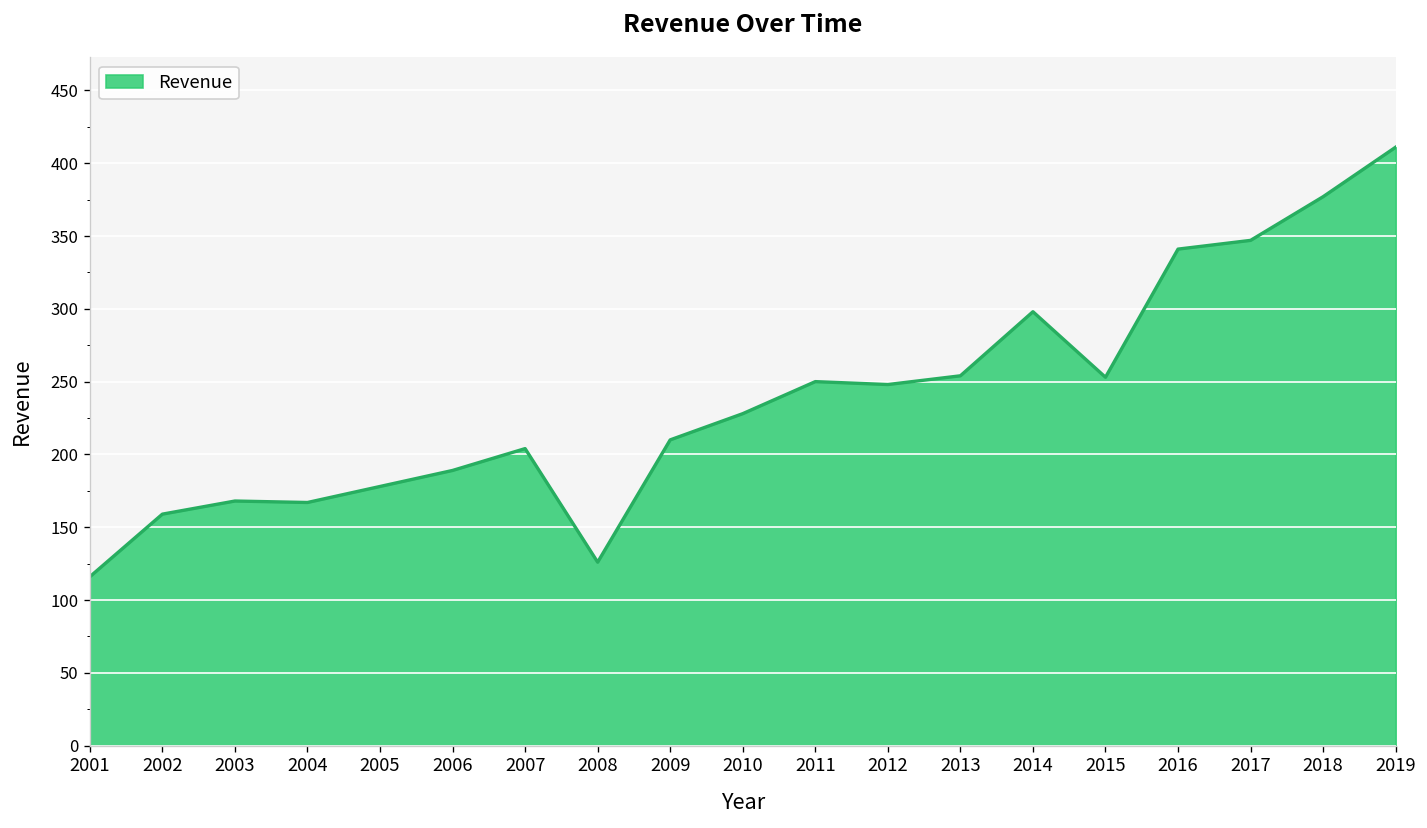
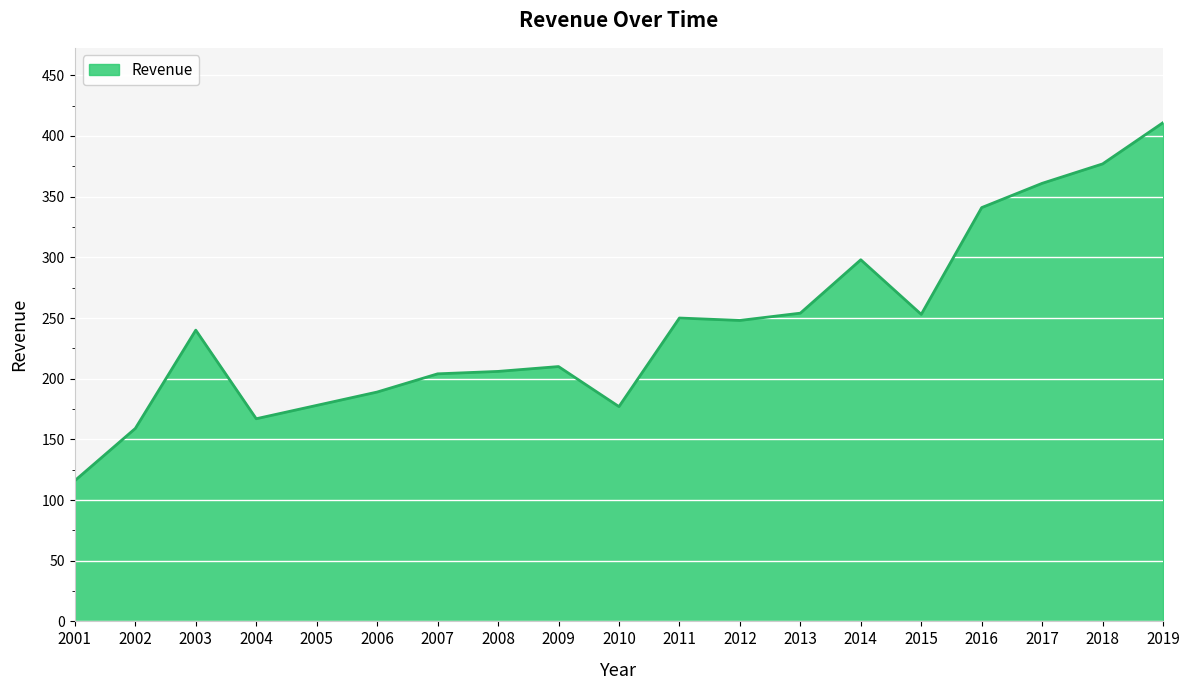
  {
    "2001": 116,
    "2002": 159,
-   "2003": 168,
+   "2003": 240,
    "2004": 167,
    "2005": 178,
    "2006": 189,
    "2007": 204,
-   "2008": 126,
+   "2008": 206,
    "2009": 210,
-   "2010": 228,
+   "2010": 177,
    "2011": 250,
    "2012": 248,
    "2013": 254,
    "2014": 298,
    "2015": 253,
    "2016": 341,
-   "2017": 347,
+   "2017": 361,
    "2018": 377,
    "2019": 411
  }
